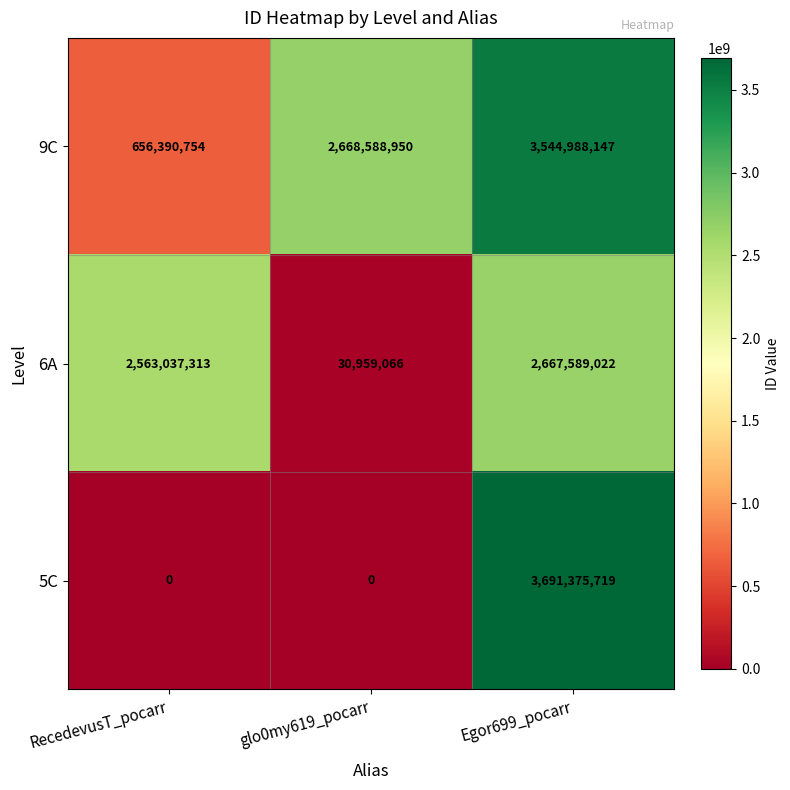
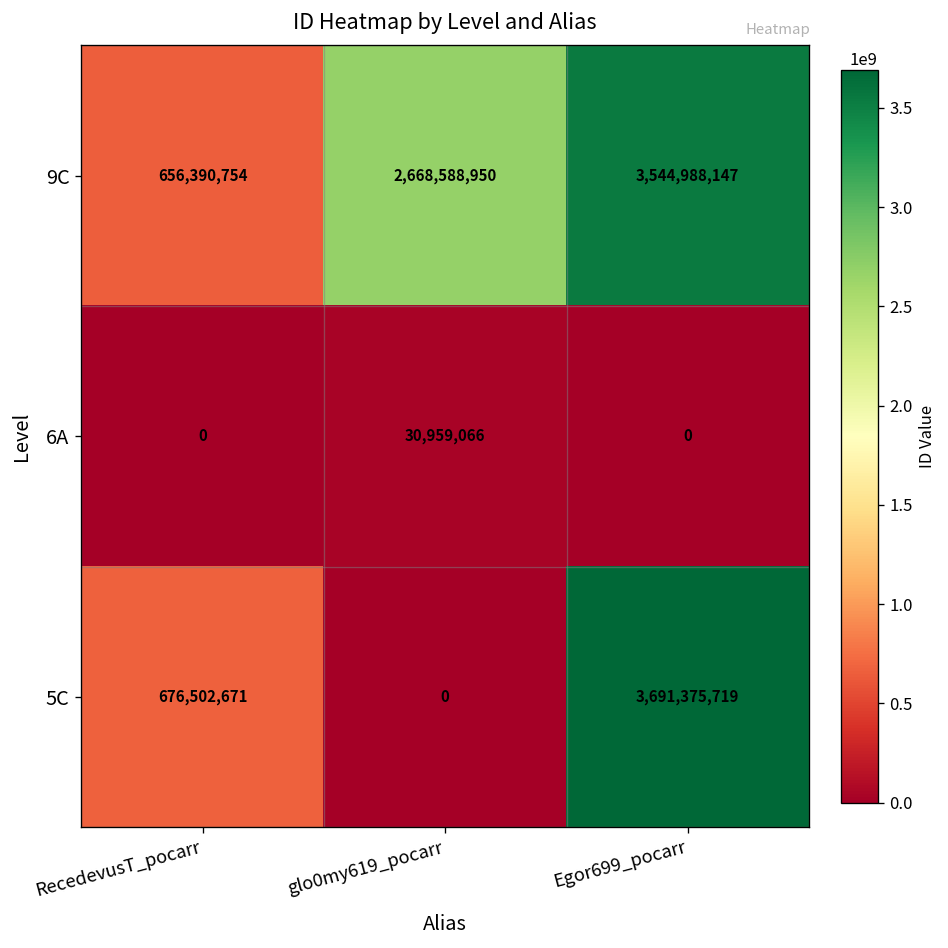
  {
    "9C": {
      "RecedevusT_pocarr": "656,390,754",
      "glo0my619_pocarr": "2,668,588,950",
      "Egor699_pocarr": "3,544,988,147"
    },
    "6A": {
-     "RecedevusT_pocarr": "2,563,037,313",
+     "RecedevusT_pocarr": "0",
      "glo0my619_pocarr": "30,959,066",
-     "Egor699_pocarr": "2,667,589,022"
+     "Egor699_pocarr": "0"
    },
    "5C": {
-     "RecedevusT_pocarr": "0",
+     "RecedevusT_pocarr": "676,502,671",
      "glo0my619_pocarr": "0",
      "Egor699_pocarr": "3,691,375,719"
    }
  }
